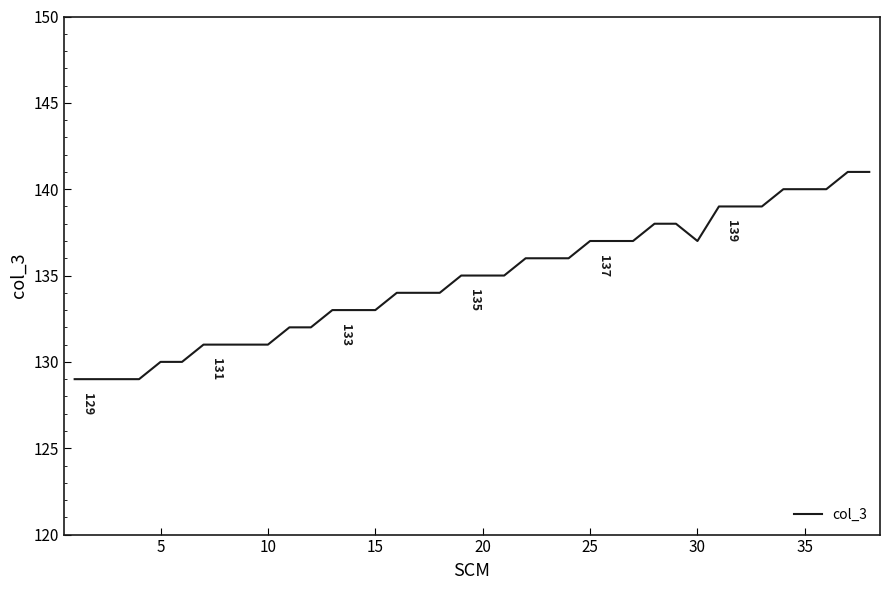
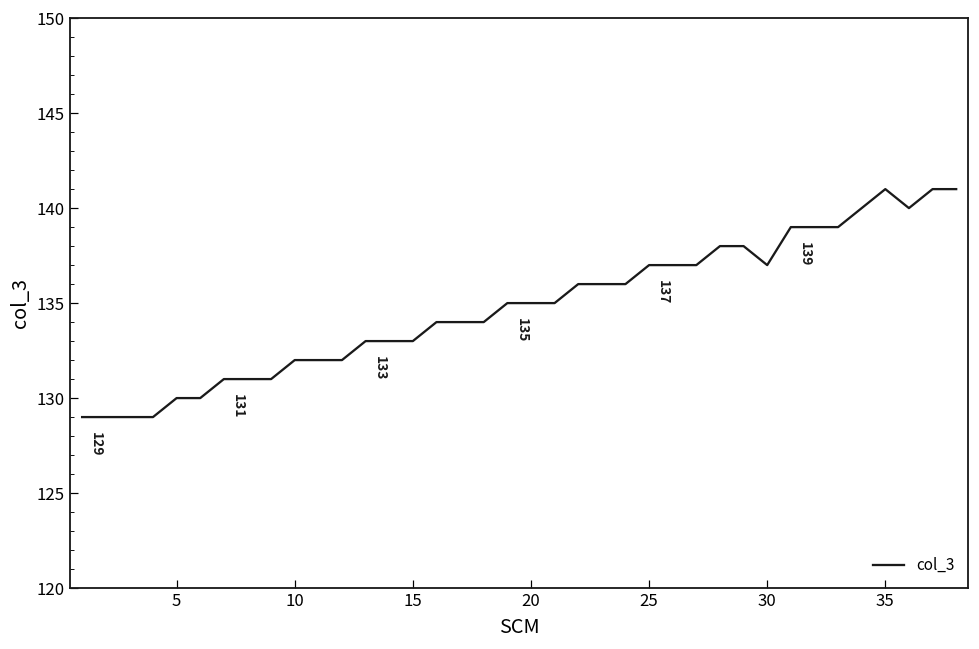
  {
    "5": 130,
-   "10": 131,
+   "10": 132,
    "30": 137,
-   "35": 140
+   "35": 141
  }
